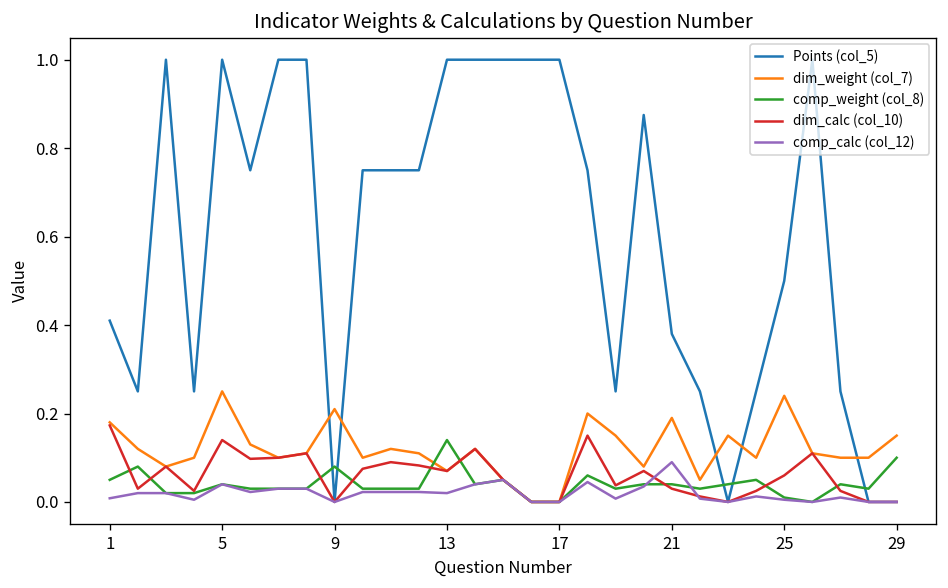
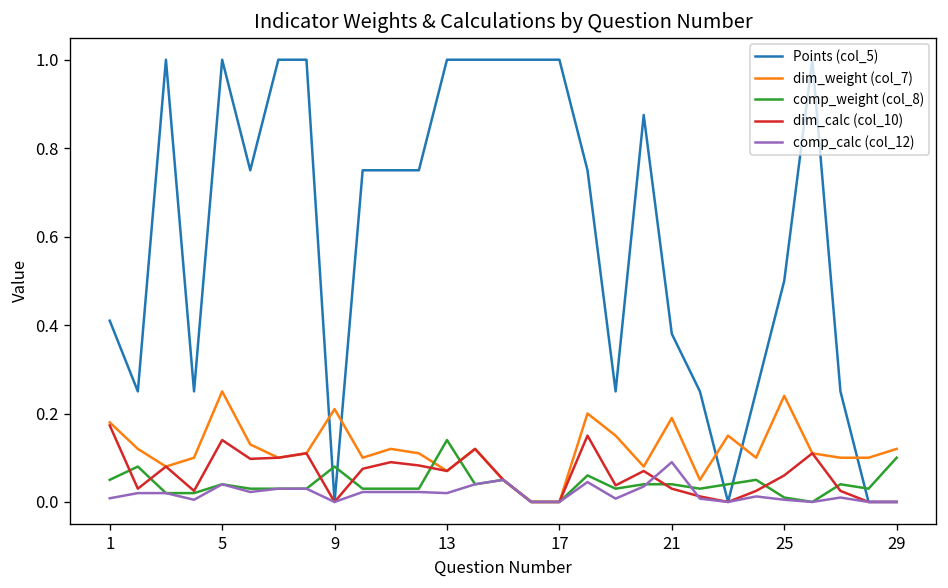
  {
    "Points (col_5)": {
      "1": 0.41,
      "5": 1.00,
      "13": 1.00,
      "17": 1.00,
      "21": 0.38,
      "25": 0.50
    },
    "dim_weight (col_7)": {
      "5": 0.25,
      "9": 0.21,
      "21": 0.19,
      "25": 0.24,
-     "29": 0.15
+     "29": 0.12
    },
    "comp_weight (col_8)": {
      "1": 0.05,
      "9": 0.08,
      "13": 0.14,
      "21": 0.04,
      "29": 0.10
    },
    "dim_calc (col_10)": {
      "5": 0.14,
      "21": 0.03,
      "25": 0.06
    },
    "comp_calc (col_12)": {
      "1": 0.01,
      "13": 0.02,
      "21": 0.09
    }
  }
